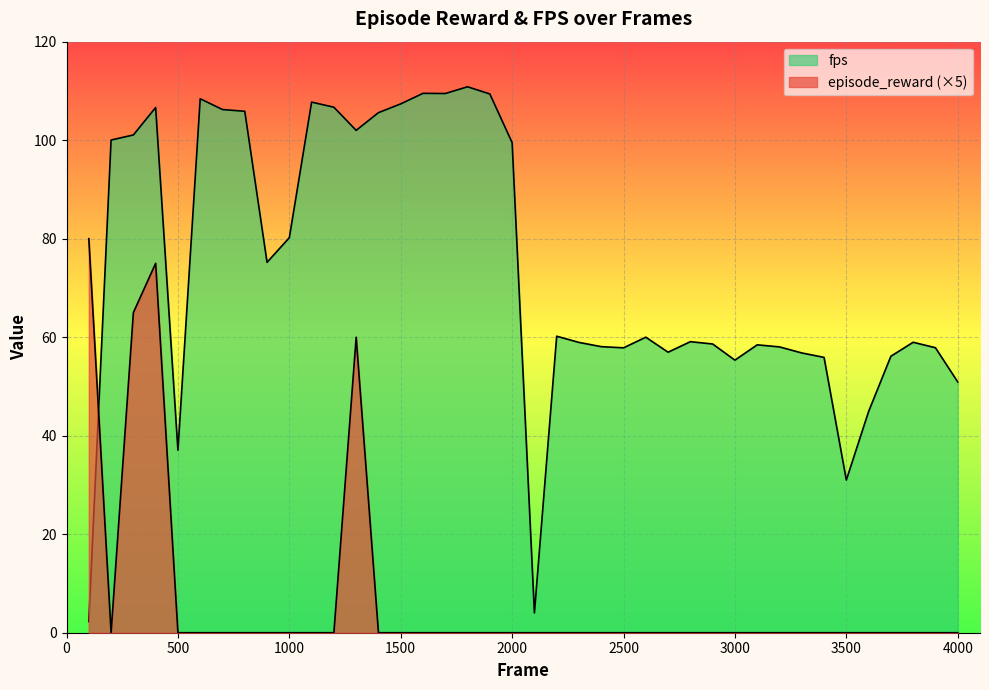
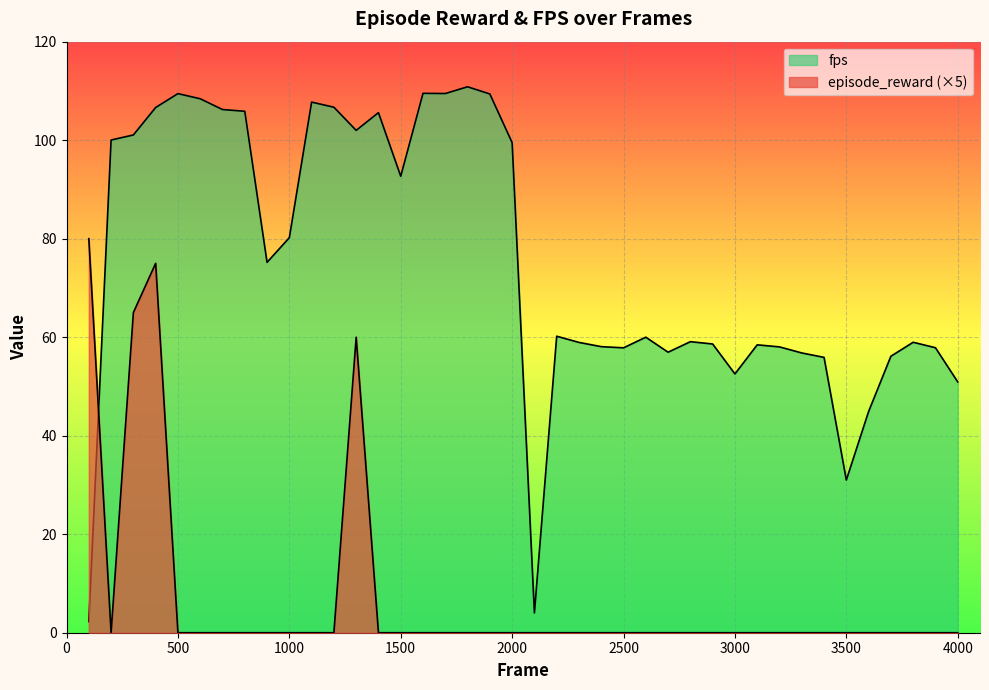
  {
    "fps": {
-     "500": 37,
+     "500": 109,
      "1000": 80,
-     "1500": 107,
+     "1500": 93,
      "2000": 100,
      "2500": 58,
-     "3000": 55,
+     "3000": 53,
      "3500": 31,
      "4000": 51
    },
    "episode_reward (×5)": {
      "500": 0,
      "1000": 0,
      "1500": 0,
      "2000": 0,
      "2500": 0,
      "3000": 0,
      "3500": 0,
      "4000": 0
    }
  }
